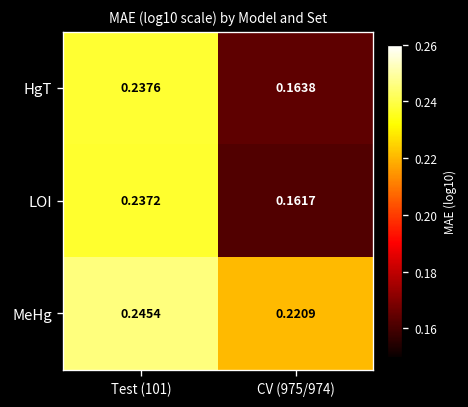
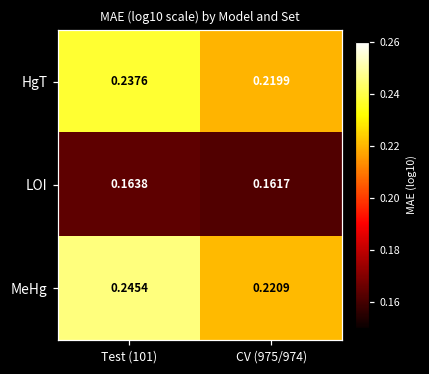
  {
    "HgT": {
      "Test (101)": 0.2376,
-     "CV (975/974)": 0.1638
+     "CV (975/974)": 0.2199
    },
    "LOI": {
-     "Test (101)": 0.2372,
+     "Test (101)": 0.1638,
      "CV (975/974)": 0.1617
    },
    "MeHg": {
      "Test (101)": 0.2454,
      "CV (975/974)": 0.2209
    }
  }
